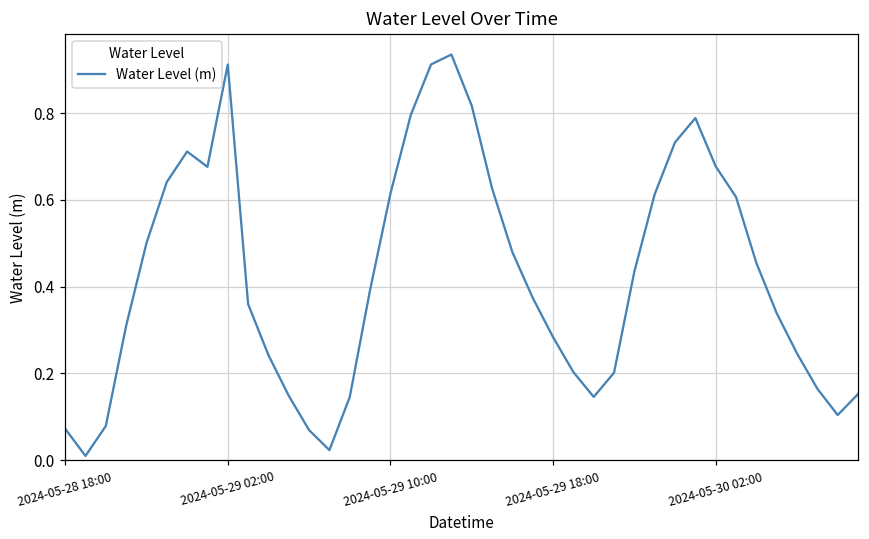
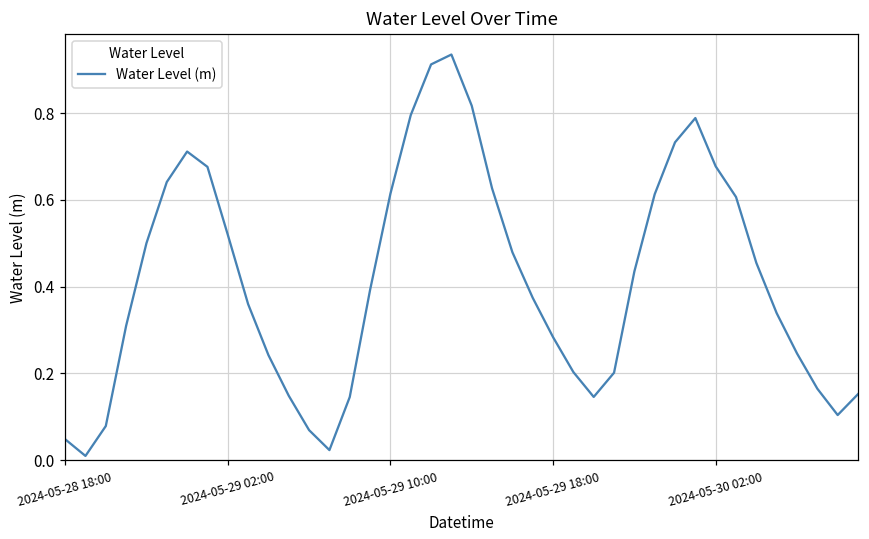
  {
-   "2024-05-28 18:00": 0.07,
-   "2024-05-29 02:00": 0.91,
+   "2024-05-28 18:00": 0.05,
+   "2024-05-29 02:00": 0.52,
    "2024-05-29 10:00": 0.61,
    "2024-05-29 18:00": 0.28,
    "2024-05-30 02:00": 0.68
  }
